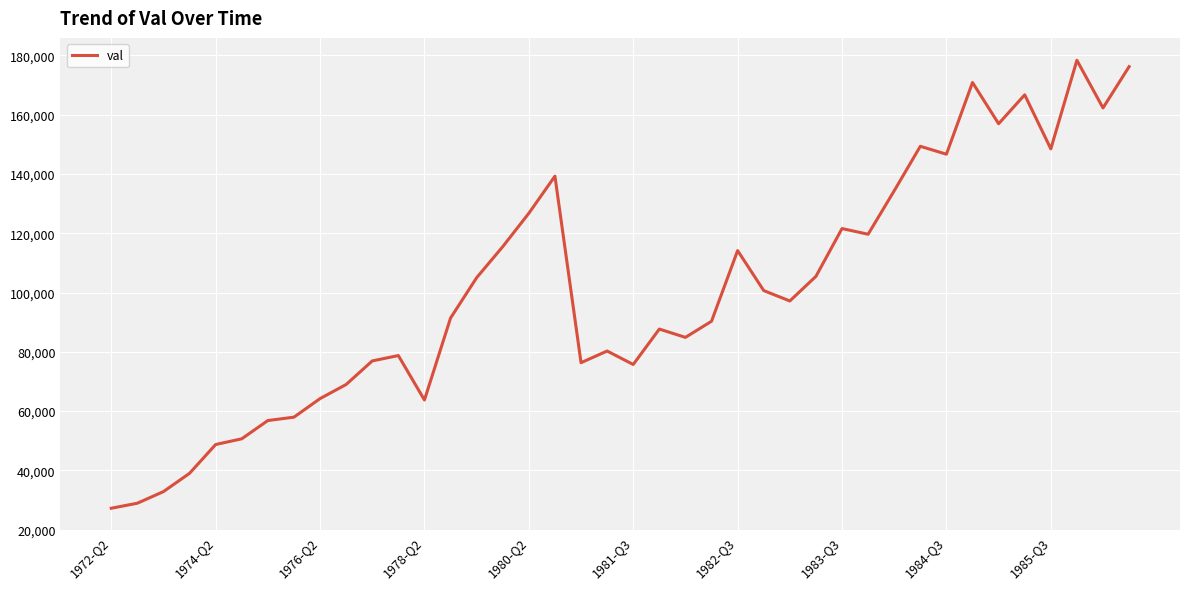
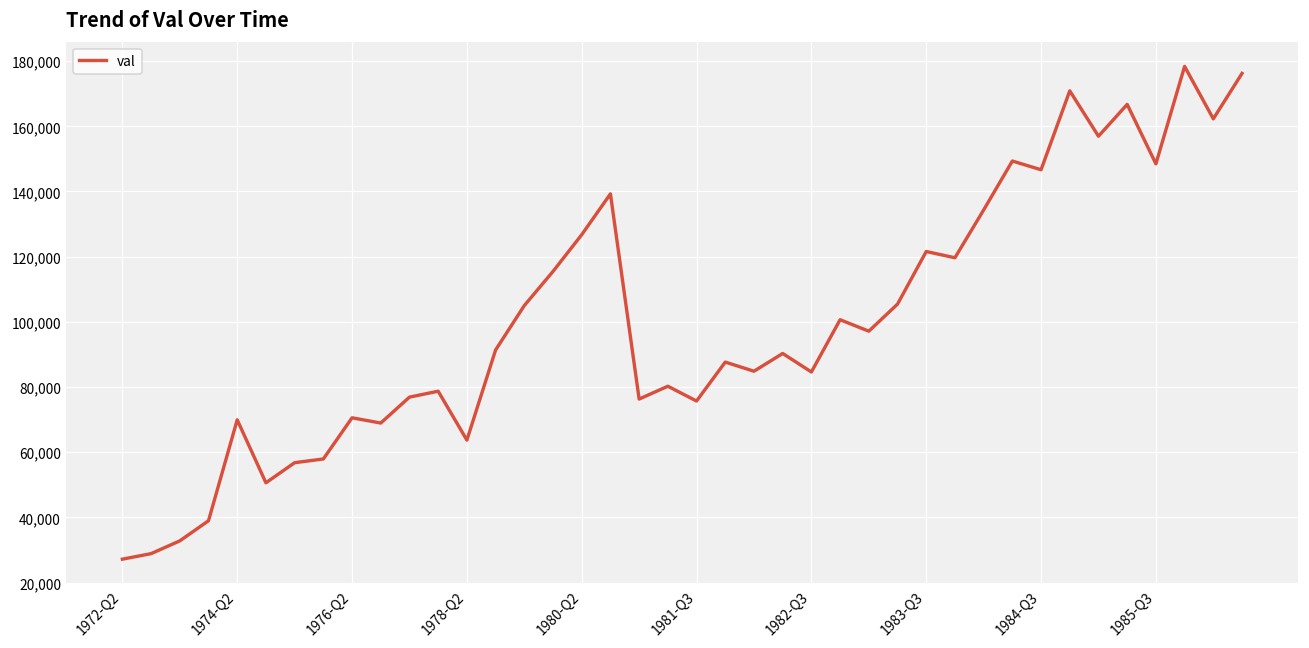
  {
    "1972-Q2": "27,000",
-   "1974-Q2": "49,000",
-   "1976-Q2": "64,000",
+   "1974-Q2": "70,000",
+   "1976-Q2": "71,000",
    "1978-Q2": "64,000",
    "1980-Q2": "127,000",
    "1981-Q3": "76,000",
-   "1982-Q3": "114,000",
+   "1982-Q3": "85,000",
    "1983-Q3": "122,000",
    "1984-Q3": "147,000",
    "1985-Q3": "148,000"
  }
